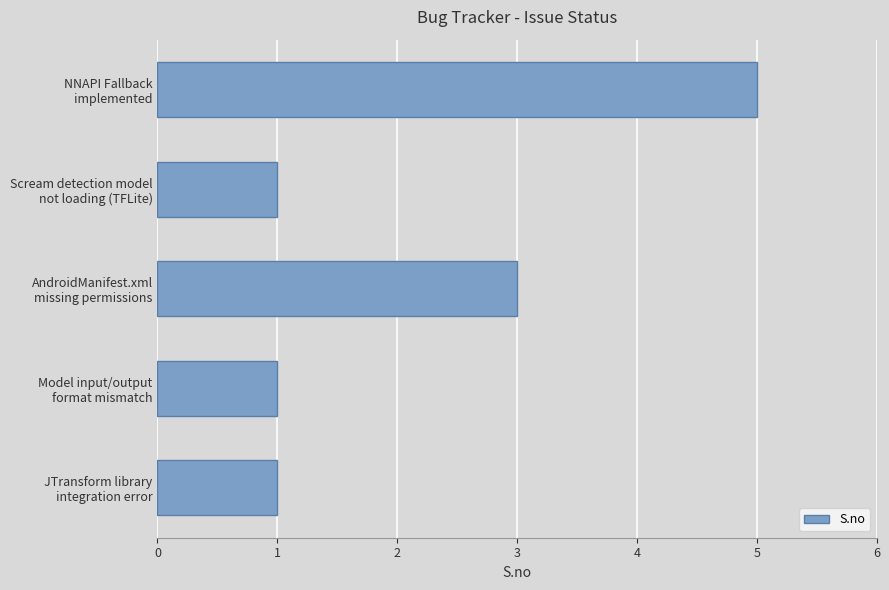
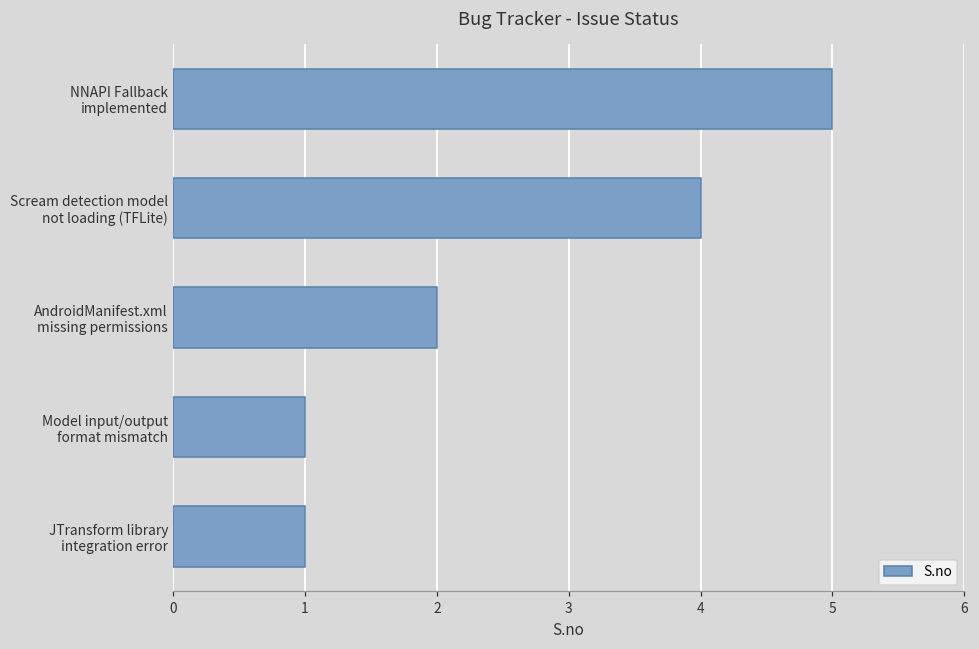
  {
    "NNAPI Fallback implemented": 5,
-   "Scream detection model not loading (TFLite)": 1,
-   "AndroidManifest.xml missing permissions": 3,
+   "Scream detection model not loading (TFLite)": 4,
+   "AndroidManifest.xml missing permissions": 2,
    "Model input/output format mismatch": 1,
    "JTransform library integration error": 1
  }
